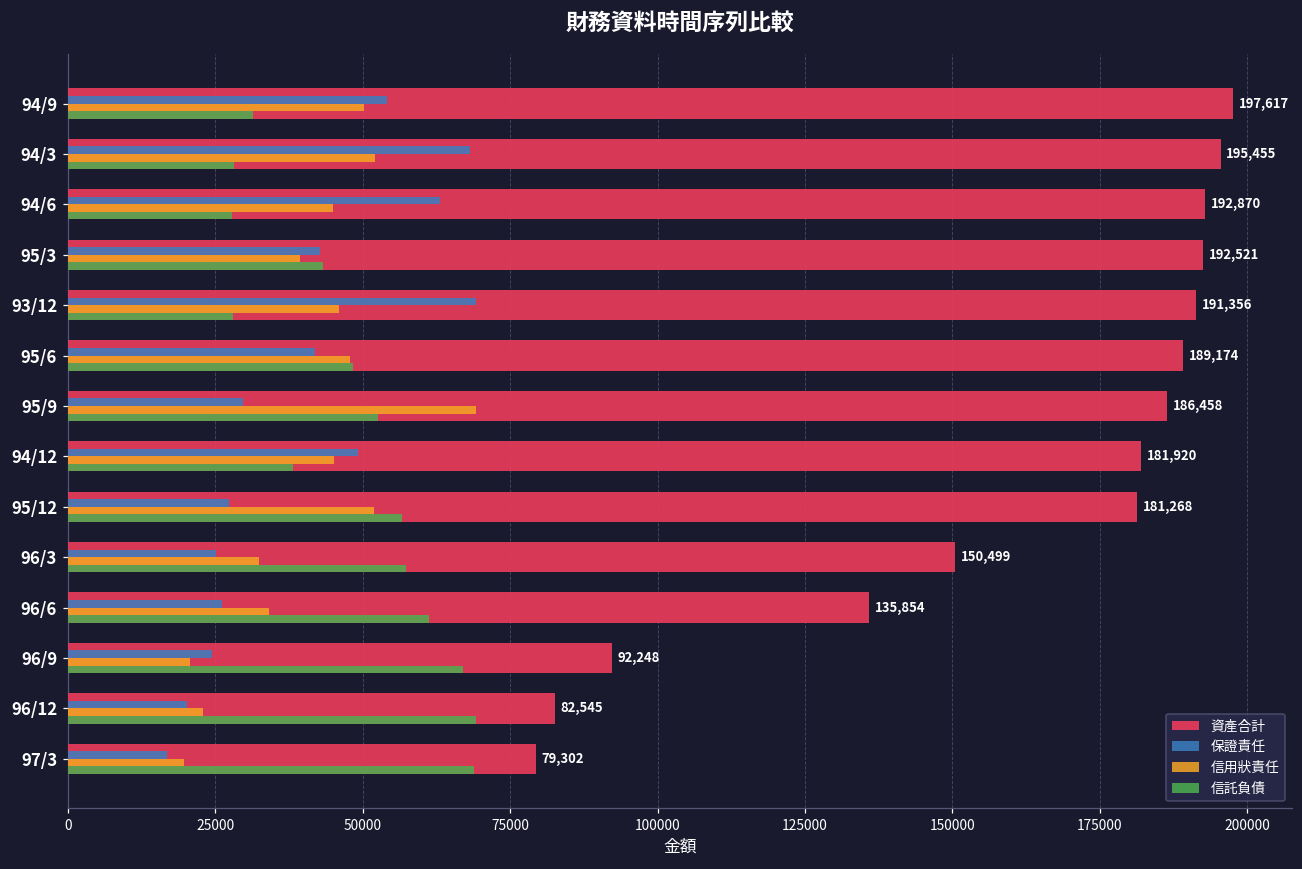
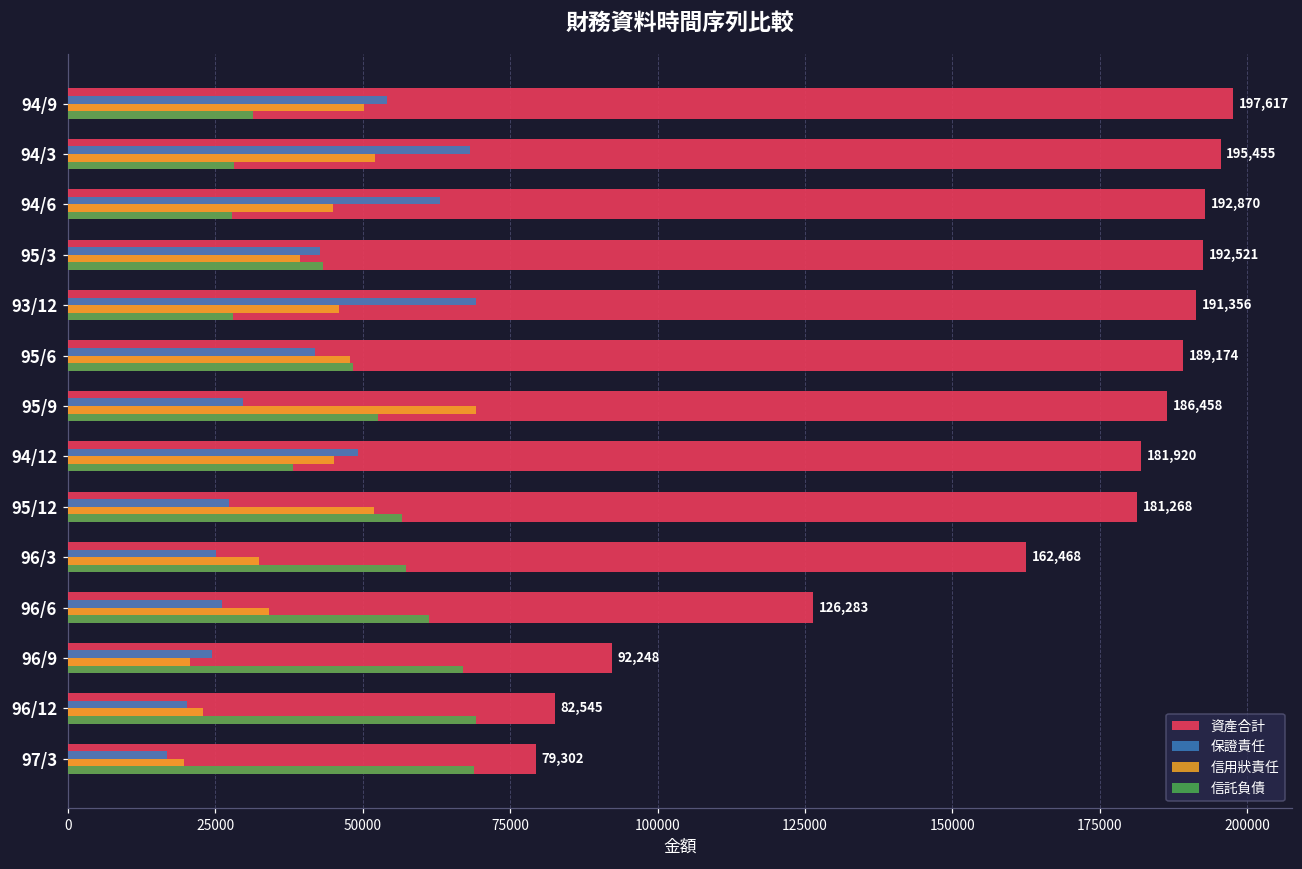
  {
    "資產合計": {
      "94/9": "197,617",
      "94/3": "195,455",
      "94/6": "192,870",
      "95/3": "192,521",
      "93/12": "191,356",
      "95/6": "189,174",
      "95/9": "186,458",
      "94/12": "181,920",
      "95/12": "181,268",
-     "96/3": "150,499",
-     "96/6": "135,854",
+     "96/3": "162,468",
+     "96/6": "126,283",
      "96/9": "92,248",
      "96/12": "82,545",
      "97/3": "79,302"
    }
  }
